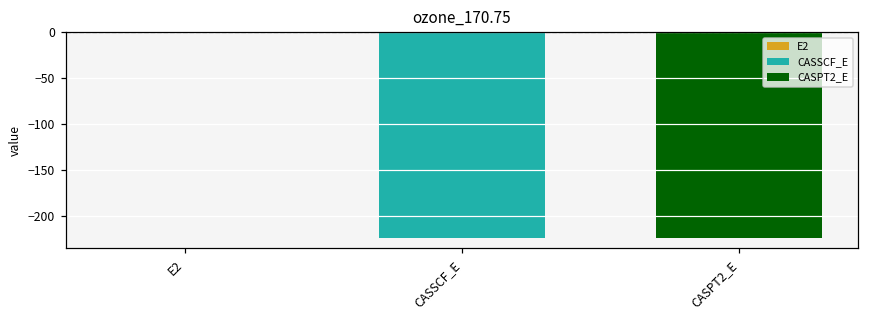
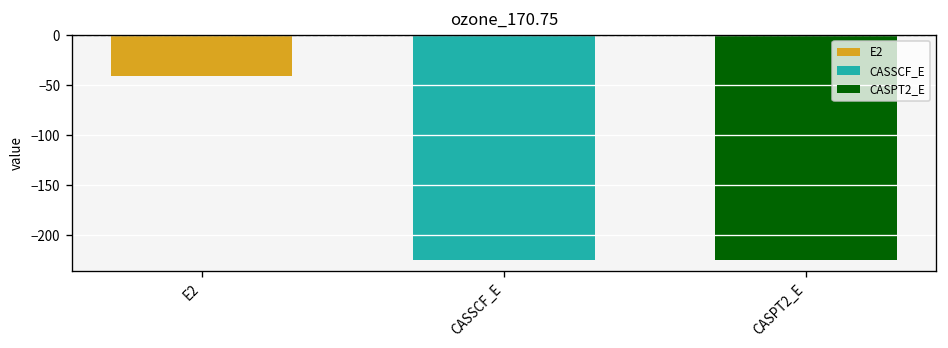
  {
-   "E2": 0,
+   "E2": -40,
    "CASSCF_E": -220,
    "CASPT2_E": -220
  }
